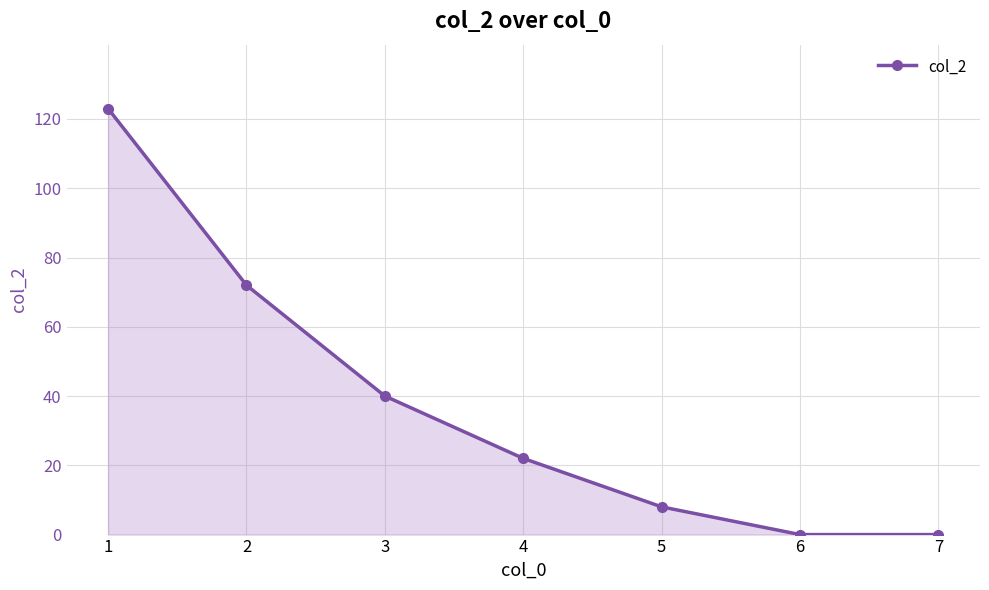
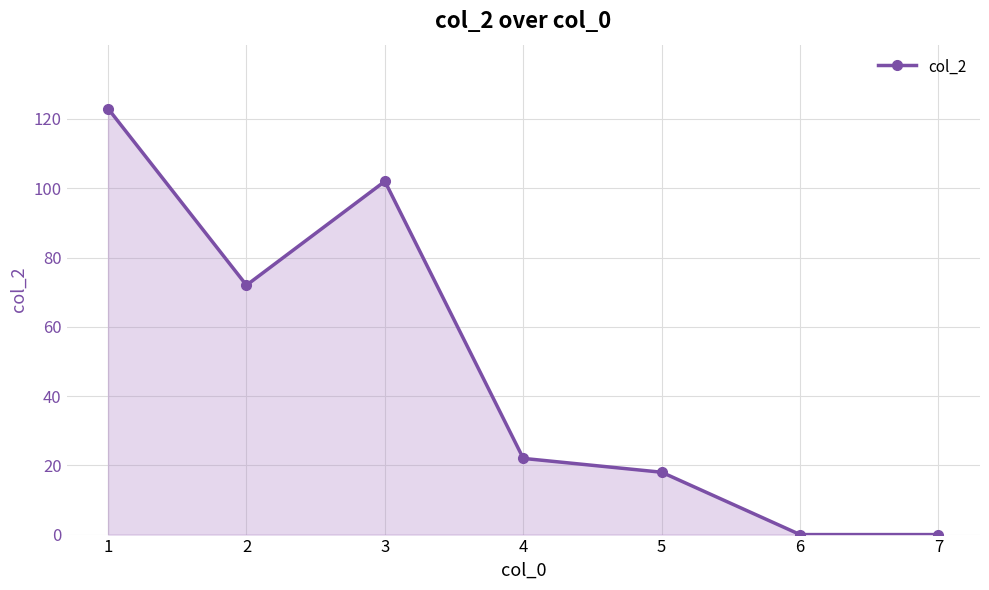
  {
    "1": 123,
    "2": 72,
-   "3": 40,
+   "3": 102,
    "4": 22,
-   "5": 8,
+   "5": 18,
    "6": 0,
    "7": 0
  }
